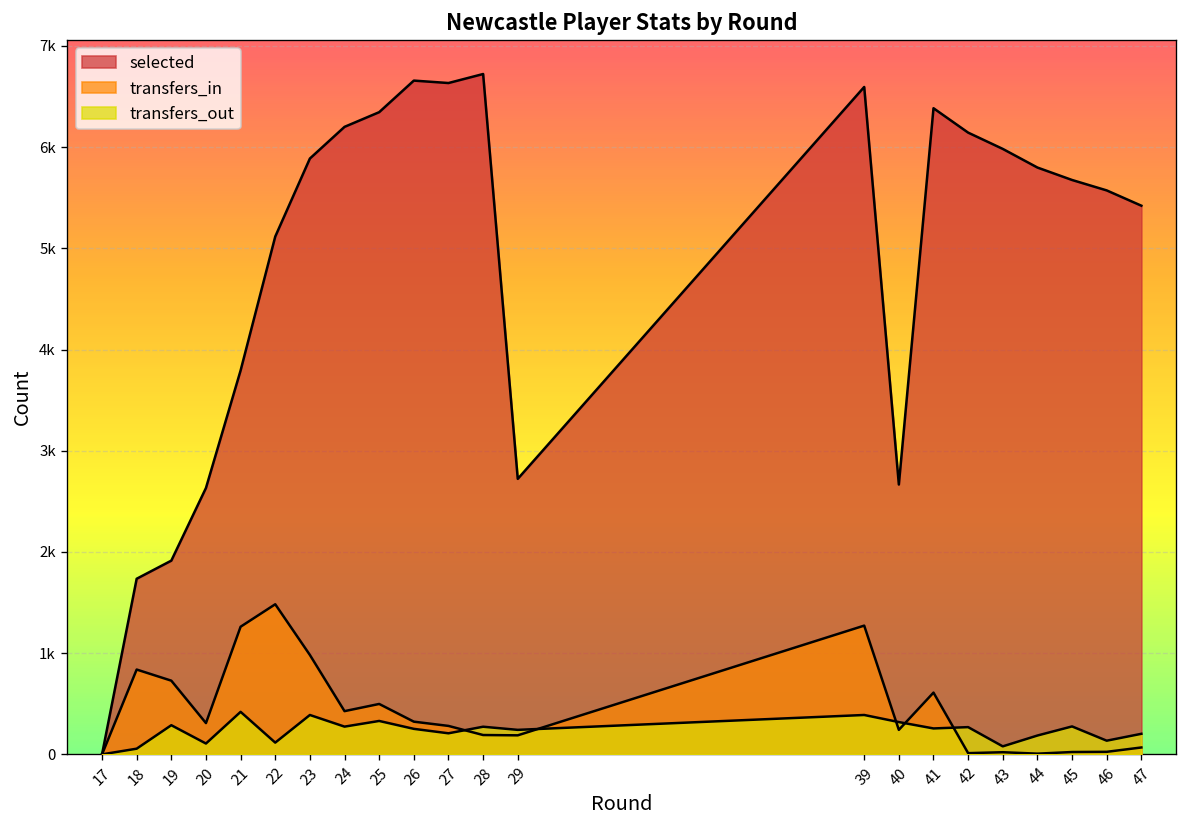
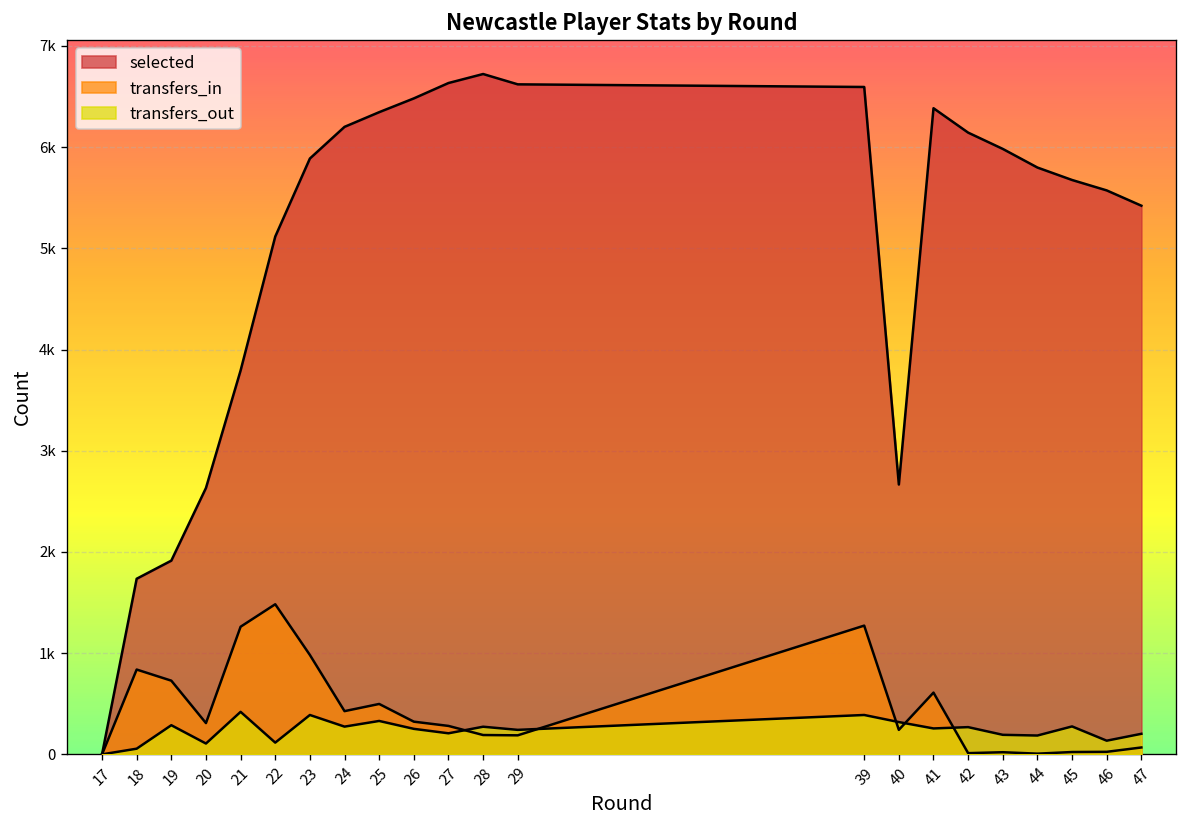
  {
    "selected": {
      "18": 1700,
      "19": 1900,
      "20": 2600,
      "21": 3800,
      "22": 5100,
      "23": 5900,
      "24": 6200,
      "25": 6300,
-     "26": 6700,
+     "26": 6500,
      "27": 6600,
      "28": 6700,
-     "29": 2700,
+     "29": 6600,
      "39": 6600,
      "40": 2700,
      "41": 6400,
      "42": 6100,
      "43": 6000,
      "44": 5800,
      "45": 5700,
      "46": 5600,
      "47": 5400
    },
    "transfers_in": {
      "18": 800,
      "19": 700,
      "20": 300,
      "21": 1300,
      "22": 1500,
      "23": 1000,
      "24": 400,
      "25": 500,
      "26": 300,
      "27": 300,
      "28": 200,
      "29": 200,
      "39": 1300,
      "40": 200,
      "41": 600,
      "42": 0,
      "43": 0,
      "44": 0,
      "45": 0,
      "46": 0,
      "47": 100
    },
    "transfers_out": {
      "18": 100,
      "19": 300,
      "20": 100,
      "21": 400,
      "22": 100,
      "23": 400,
      "24": 300,
      "25": 300,
      "26": 300,
      "27": 200,
      "28": 300,
      "29": 200,
      "39": 400,
      "40": 300,
      "41": 300,
      "42": 300,
-     "43": 100,
+     "43": 200,
      "44": 200,
      "45": 300,
      "46": 100,
      "47": 200
    }
  }
